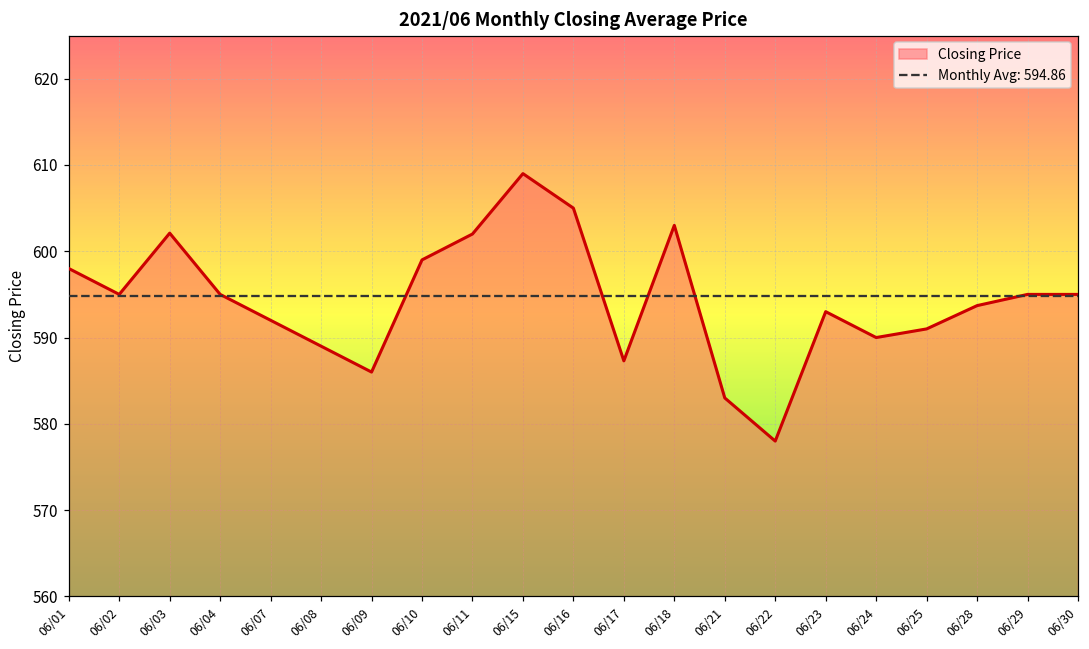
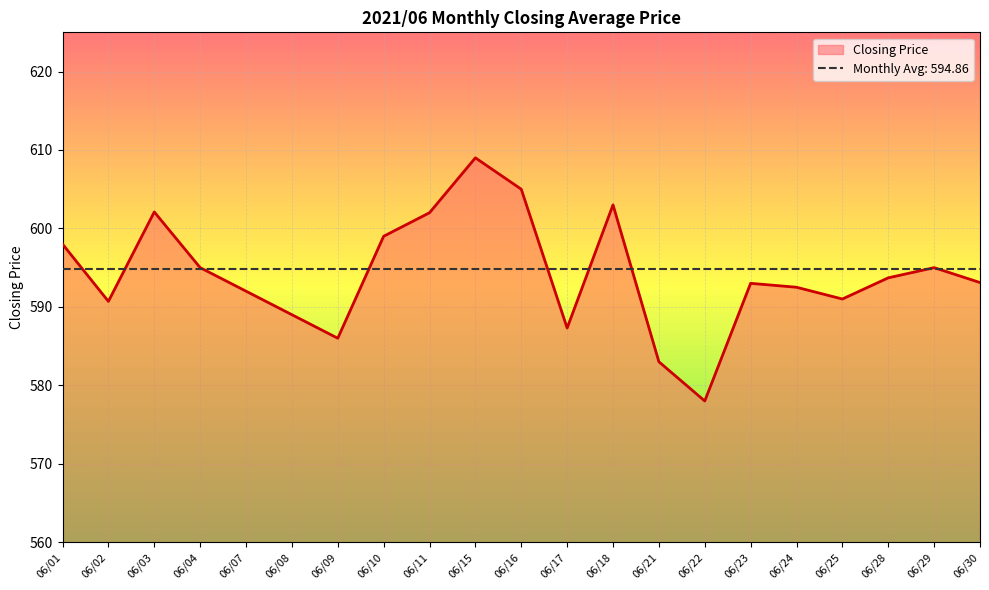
  {
    "06/01": 598,
-   "06/02": 595,
+   "06/02": 591,
    "06/03": 602,
    "06/04": 595,
    "06/07": 592,
    "06/08": 589,
    "06/09": 586,
    "06/10": 599,
    "06/11": 602,
    "06/15": 609,
    "06/16": 605,
    "06/17": 587,
    "06/18": 603,
    "06/21": 583,
    "06/22": 578,
    "06/23": 593,
-   "06/24": 590,
+   "06/24": 593,
    "06/25": 591,
    "06/28": 594,
    "06/29": 595,
-   "06/30": 595
+   "06/30": 593
  }
